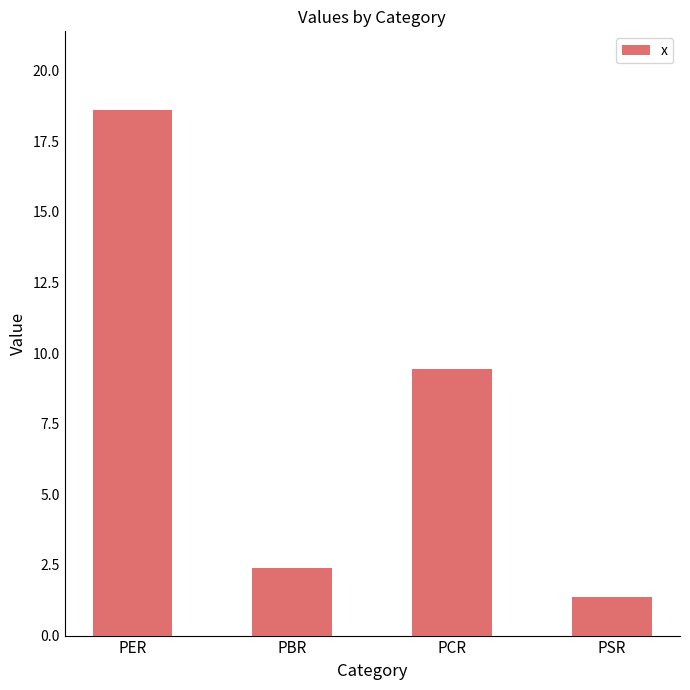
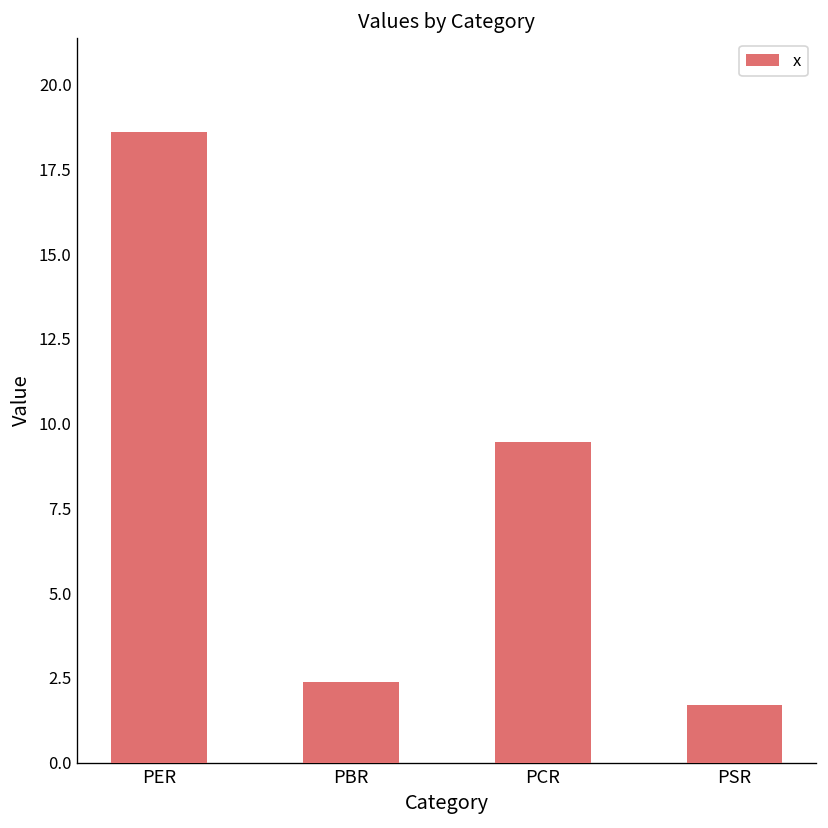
  {
    "PER": 18.6,
    "PBR": 2.4,
    "PCR": 9.4,
-   "PSR": 1.4
+   "PSR": 1.7
  }
